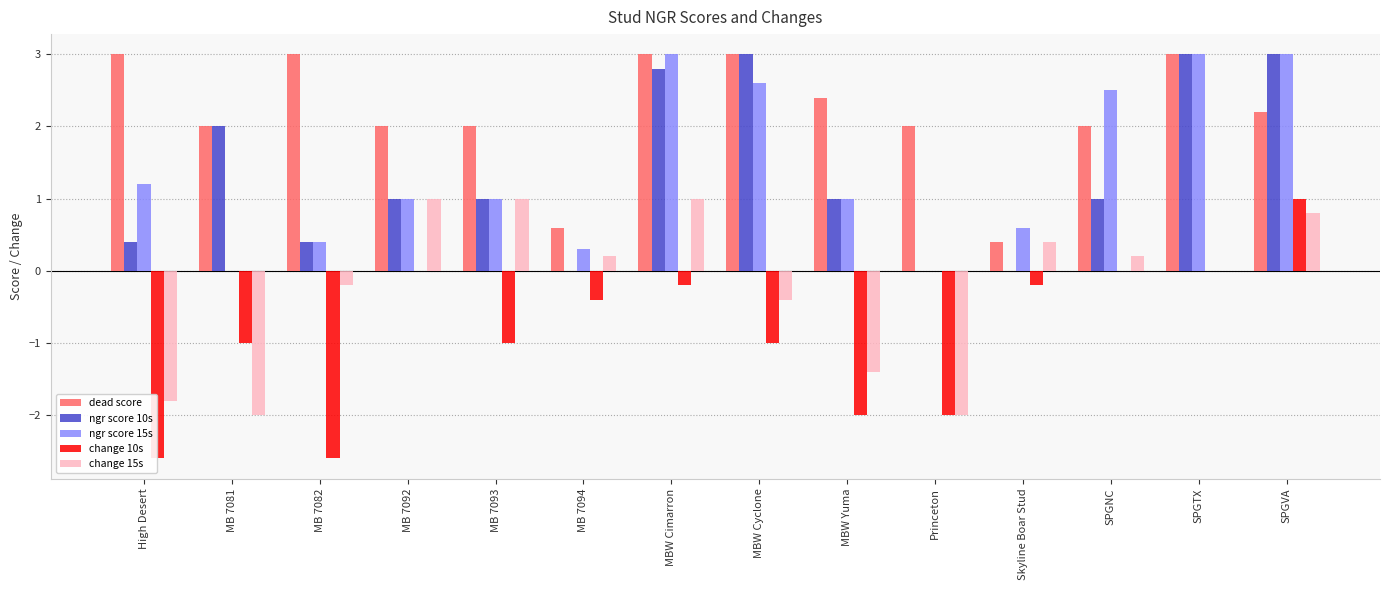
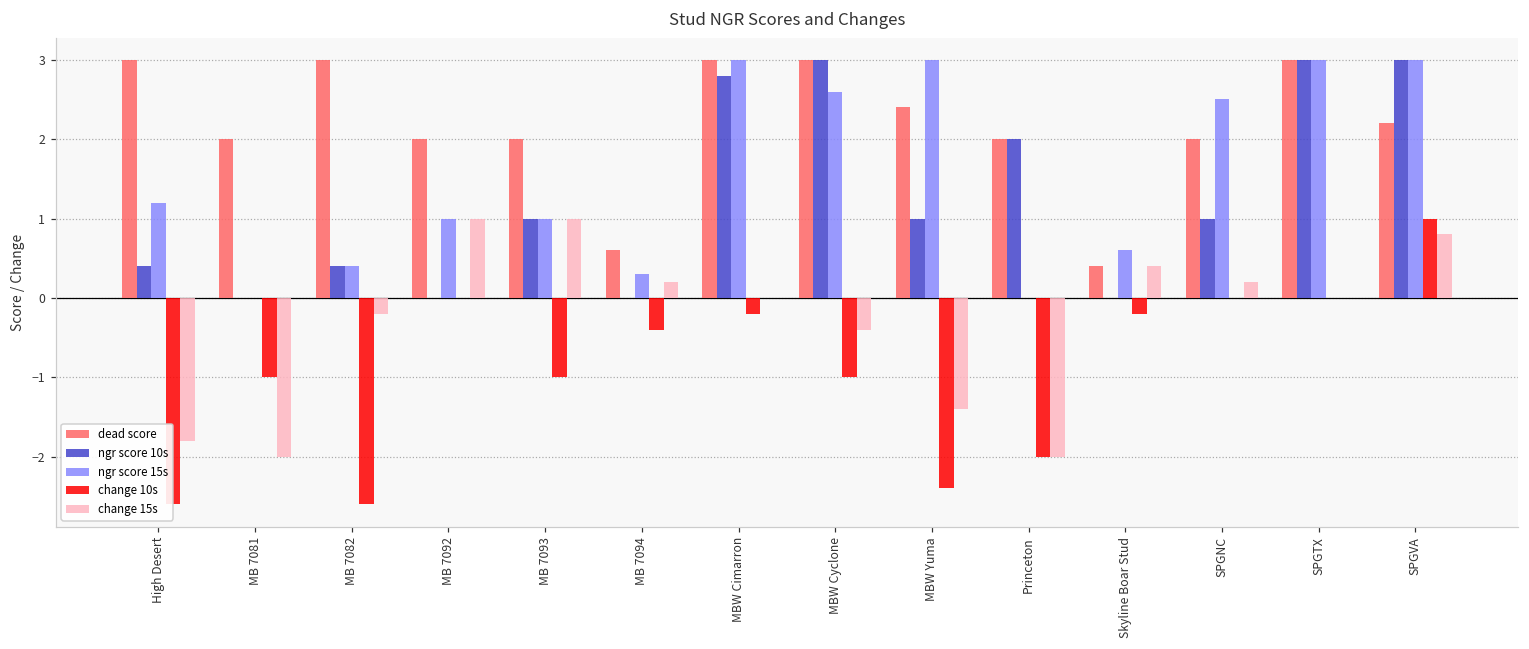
  {
    "dead score": {
      "High Desert": 3.0,
      "MB 7081": 2.0,
      "MB 7082": 3.0,
      "MB 7092": 2.0,
      "MB 7093": 2.0,
      "MB 7094": 0.6,
      "MBW Cimarron": 3.0,
      "MBW Cyclone": 3.0,
      "MBW Yuma": 2.4,
      "Princeton": 2.0,
      "Skyline Boar Stud": 0.4,
      "SPGNC": 2.0,
      "SPGTX": 3.0,
      "SPGVA": 2.2
    },
    "ngr score 10s": {
      "High Desert": 0.4,
-     "MB 7081": 2,
+     "MB 7081": 0,
      "MB 7082": 0.4,
-     "MB 7092": 1,
+     "MB 7092": 0,
      "MB 7093": 1,
      "MB 7094": 0,
      "MBW Cimarron": 2.8,
      "MBW Cyclone": 3,
      "MBW Yuma": 1,
-     "Princeton": 0,
+     "Princeton": 2,
      "Skyline Boar Stud": 0,
      "SPGNC": 1,
      "SPGTX": 3,
      "SPGVA": 3
    },
    "ngr score 15s": {
      "High Desert": 1.2,
      "MB 7081": 0,
      "MB 7082": 0.4,
      "MB 7092": 1,
      "MB 7093": 1,
      "MB 7094": 0.3,
      "MBW Cimarron": 3,
      "MBW Cyclone": 2.6,
-     "MBW Yuma": 1,
+     "MBW Yuma": 3,
      "Princeton": 0,
      "Skyline Boar Stud": 0.6,
      "SPGNC": 2.5,
      "SPGTX": 3,
      "SPGVA": 3
    },
    "change 10s": {
      "High Desert": -2.6,
      "MB 7081": -1.0,
      "MB 7082": -2.6,
      "MB 7092": 0.0,
      "MB 7093": -1.0,
      "MB 7094": -0.4,
      "MBW Cimarron": -0.2,
      "MBW Cyclone": -1.0,
-     "MBW Yuma": -2.0,
+     "MBW Yuma": -2.4,
      "Princeton": -2.0,
      "Skyline Boar Stud": -0.2,
      "SPGNC": 0.0,
      "SPGTX": 0.0,
      "SPGVA": 1.0
    },
    "change 15s": {
      "High Desert": -1.8,
      "MB 7081": -2,
      "MB 7082": -0.2,
      "MB 7092": 1,
      "MB 7093": 1,
      "MB 7094": 0.2,
-     "MBW Cimarron": 1,
+     "MBW Cimarron": 0,
      "MBW Cyclone": -0.4,
      "MBW Yuma": -1.4,
      "Princeton": -2,
      "Skyline Boar Stud": 0.4,
      "SPGNC": 0.2,
      "SPGTX": 0,
      "SPGVA": 0.8
    }
  }
